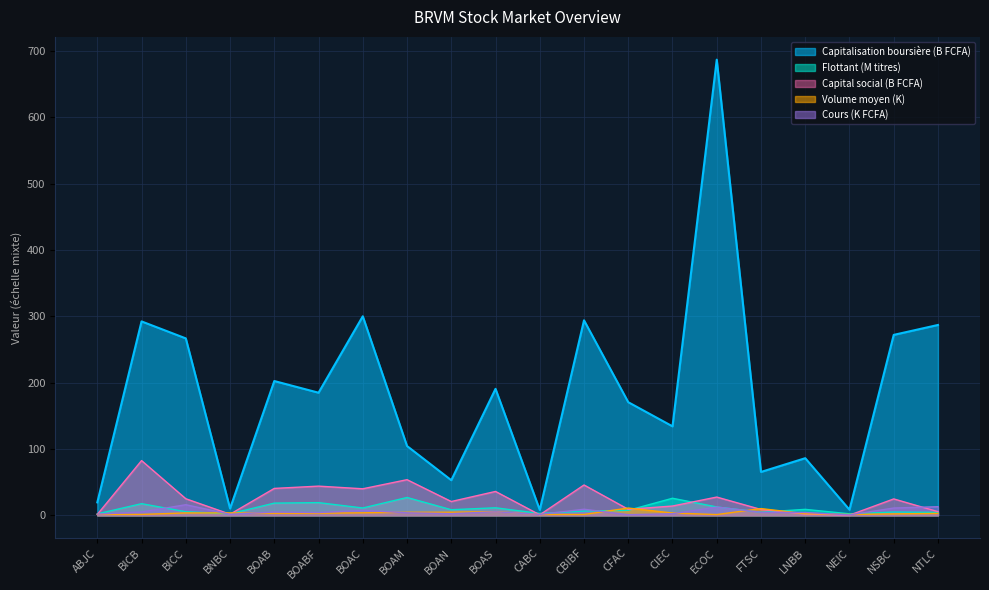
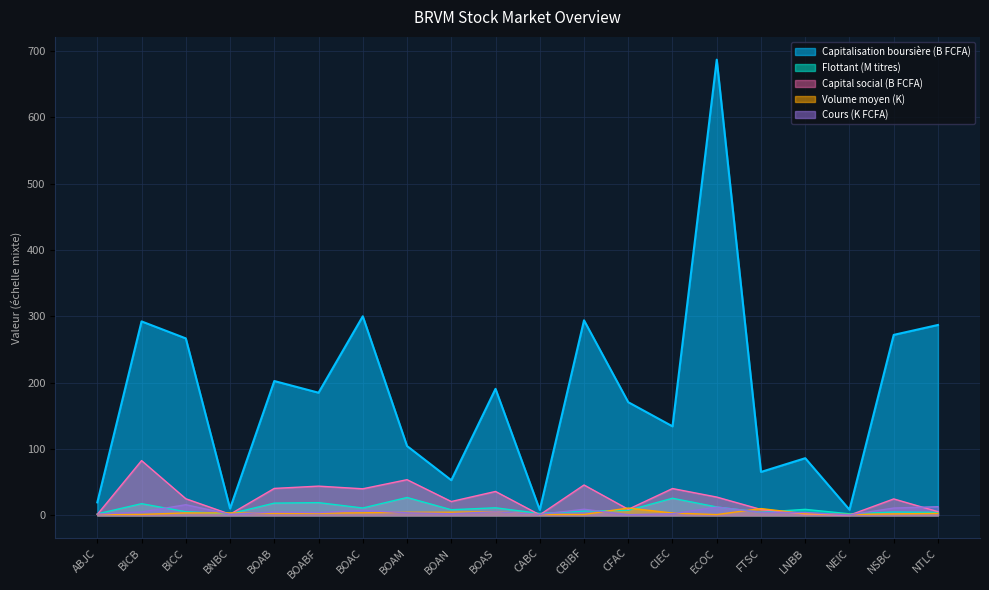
  {
    "Capital social (B FCFA)": {
      "BICB": 80,
      "BICC": 30,
      "BOAB": 40,
      "BOABF": 40,
      "BOAC": 40,
      "BOAM": 50,
      "BOAN": 20,
      "BOAS": 40,
      "CBIBF": 50,
-     "CIEC": 10,
+     "CIEC": 40,
      "ECOC": 30,
      "NSBC": 20
    },
    "Volume moyen (K)": {
      "CBIBF": 0,
      "ECOC": 0
    },
    "Cours (K FCFA)": {
      "BICC": 20,
      "CFAC": 0,
      "NSBC": 10,
      "NTLC": 10
    }
  }
